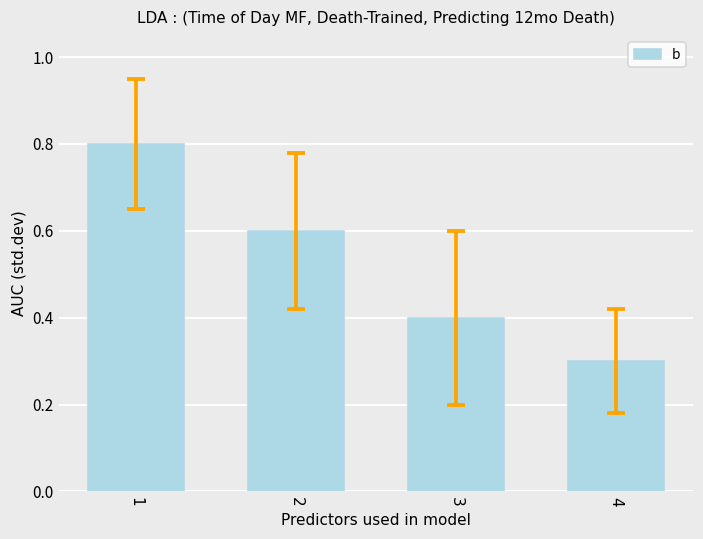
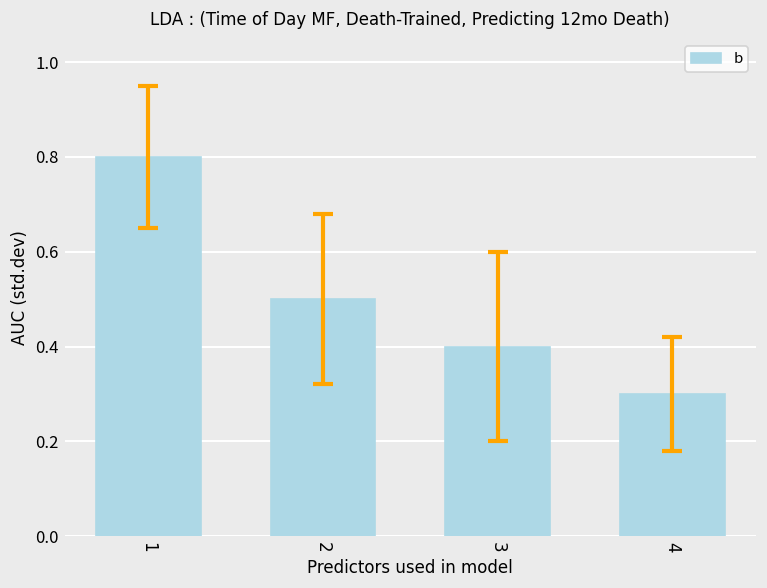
  {
    "b": {
      "1": 0.8,
-     "2": 0.6,
+     "2": 0.5,
      "3": 0.4,
      "4": 0.3
    }
  }
